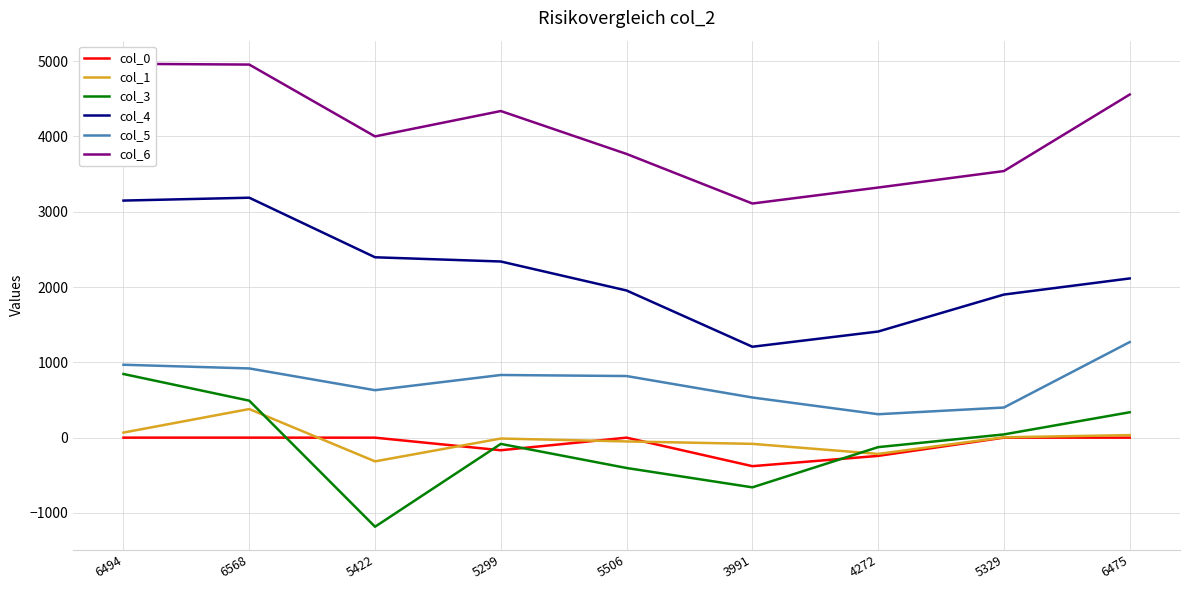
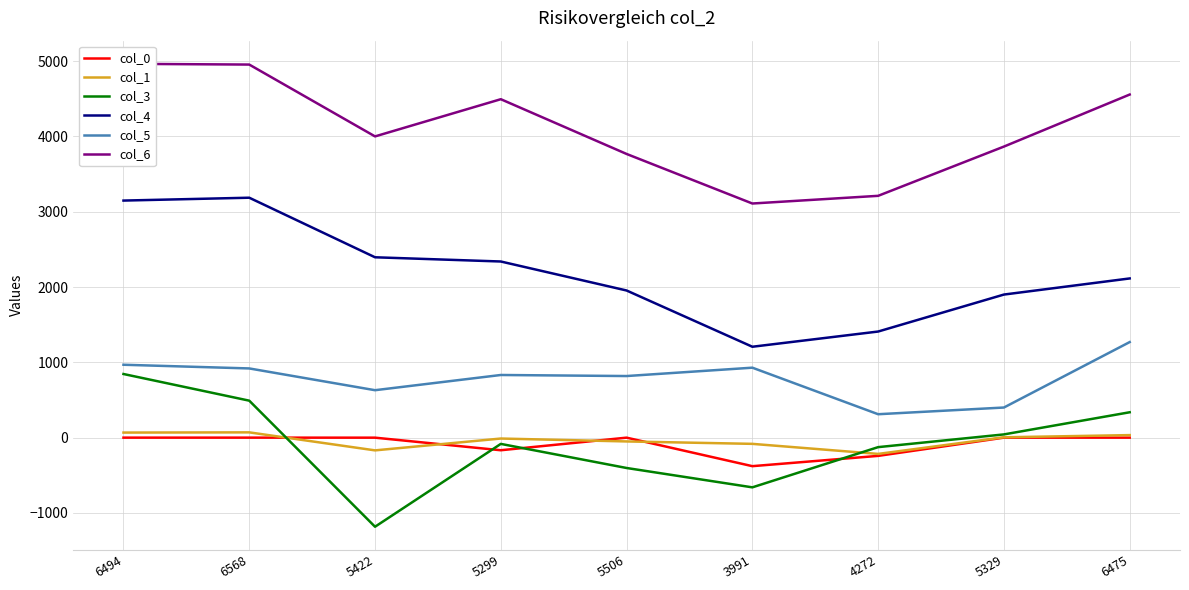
  {
    "col_0": {
      "6494": 0,
      "6568": 0,
      "5422": 0,
      "5299": -200,
      "5506": 0,
      "3991": -400
    },
    "col_1": {
      "6494": 100,
-     "6568": 400,
-     "5422": -300,
+     "6568": 100,
+     "5422": -200,
      "5299": 0,
      "5506": -100,
      "3991": -100
    },
    "col_3": {
      "6494": 800,
      "6568": 500,
      "5422": -1200,
      "5299": -100,
      "5506": -400,
      "3991": -700,
      "4272": -100,
      "5329": 0,
      "6475": 300
    },
    "col_4": {
      "6494": 3100,
      "6568": 3200,
      "5422": 2400,
      "5299": 2300,
      "5506": 2000,
      "3991": 1200,
      "4272": 1400,
      "5329": 1900,
      "6475": 2100
    },
    "col_5": {
      "6494": 1000,
      "6568": 900,
      "5422": 600,
      "5299": 800,
      "5506": 800,
-     "3991": 500,
+     "3991": 900,
      "4272": 300,
      "5329": 400,
      "6475": 1300
    },
    "col_6": {
      "6568": 5000,
      "5422": 4000,
-     "5299": 4300,
+     "5299": 4500,
      "5506": 3800,
      "3991": 3100,
-     "4272": 3300,
-     "5329": 3500,
+     "4272": 3200,
+     "5329": 3900,
      "6475": 4600
    }
  }
